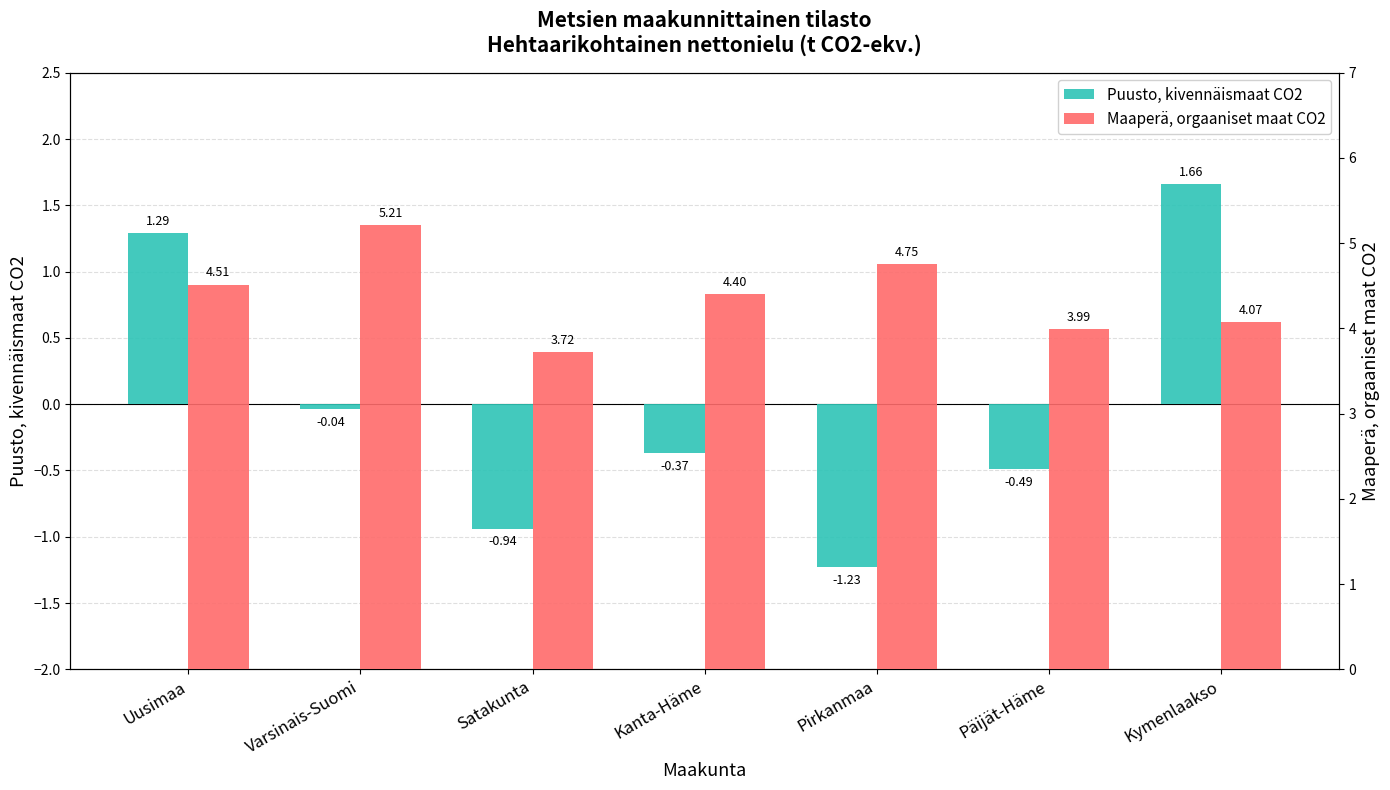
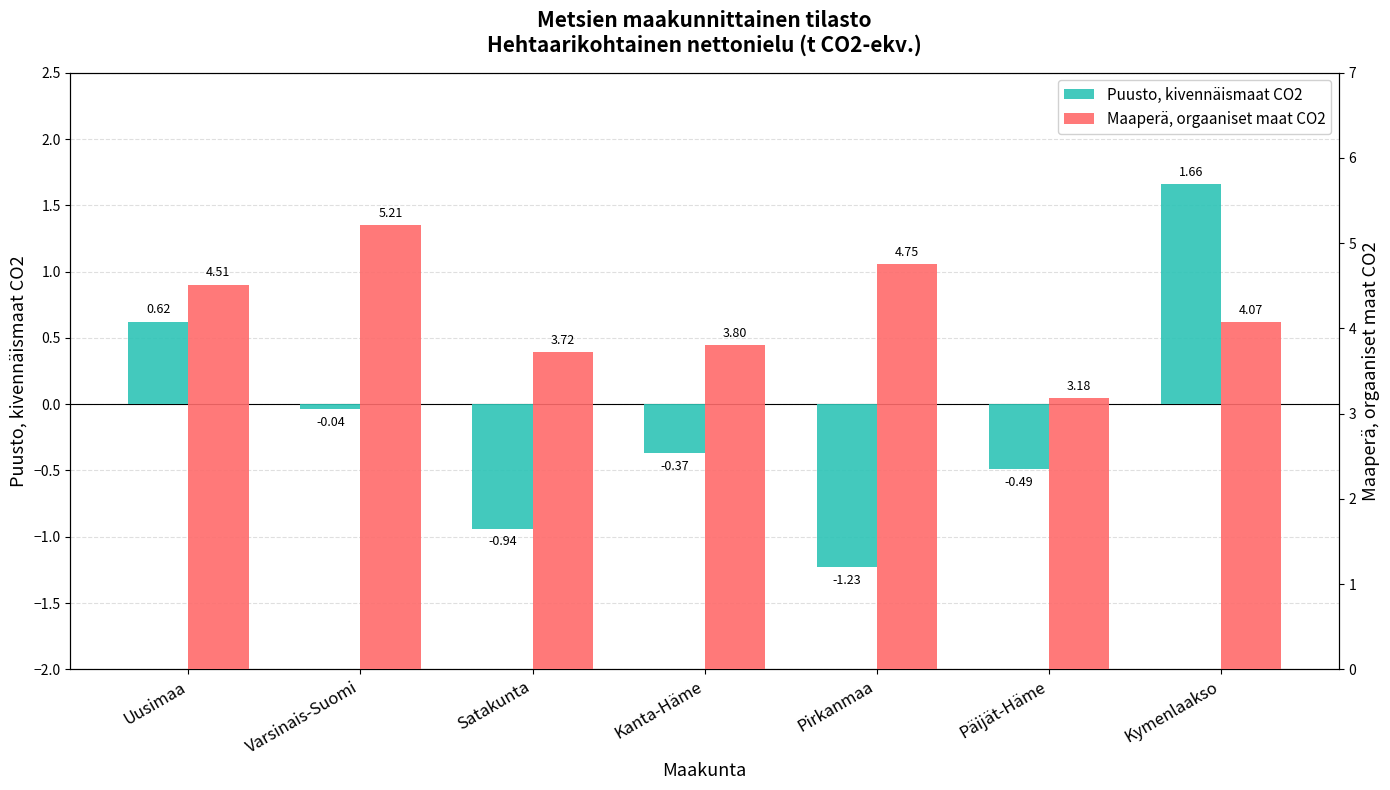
  {
    "Puusto, kivennäismaat CO2": {
-     "Uusimaa": 1.29,
+     "Uusimaa": 0.62,
      "Varsinais-Suomi": -0.04,
      "Satakunta": -0.94,
      "Kanta-Häme": -0.37,
      "Pirkanmaa": -1.23,
      "Päijät-Häme": -0.49,
      "Kymenlaakso": 1.66
    },
    "Maaperä, orgaaniset maat CO2": {
      "Uusimaa": 4.51,
      "Varsinais-Suomi": 5.21,
      "Satakunta": 3.72,
-     "Kanta-Häme": 4.40,
+     "Kanta-Häme": 3.80,
      "Pirkanmaa": 4.75,
-     "Päijät-Häme": 3.99,
+     "Päijät-Häme": 3.18,
      "Kymenlaakso": 4.07
    }
  }
